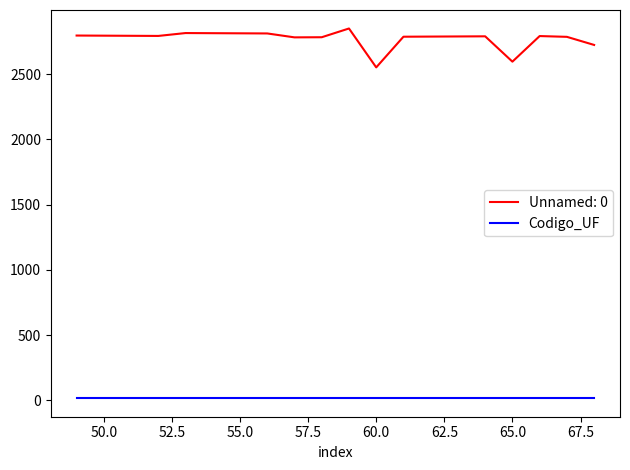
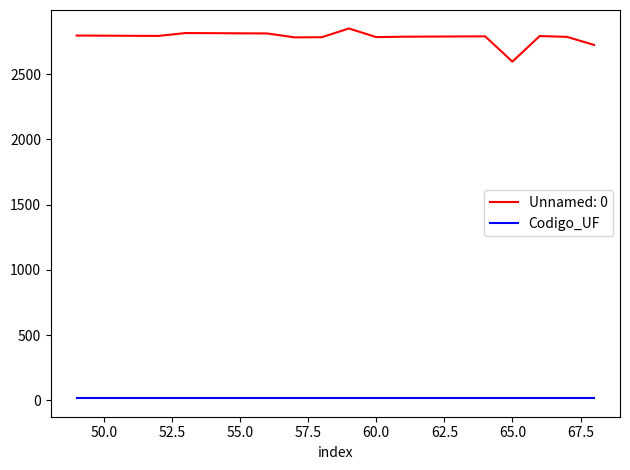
  {
    "Unnamed: 0": {
      "50.0": 2790,
      "55.0": 2810,
-     "60.0": 2550,
+     "60.0": 2780,
      "65.0": 2600
    },
    "Codigo_UF": {
      "50.0": 20,
      "55.0": 20,
      "60.0": 20,
      "65.0": 20
    }
  }
